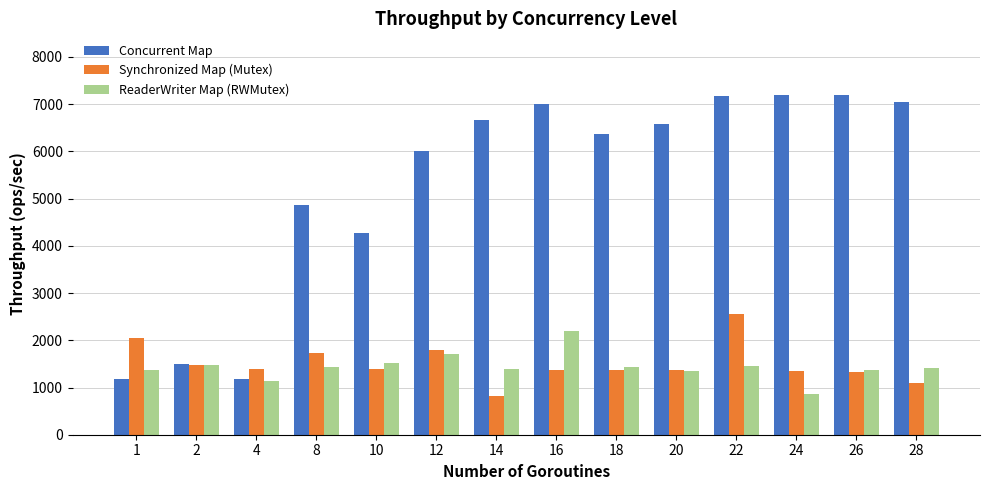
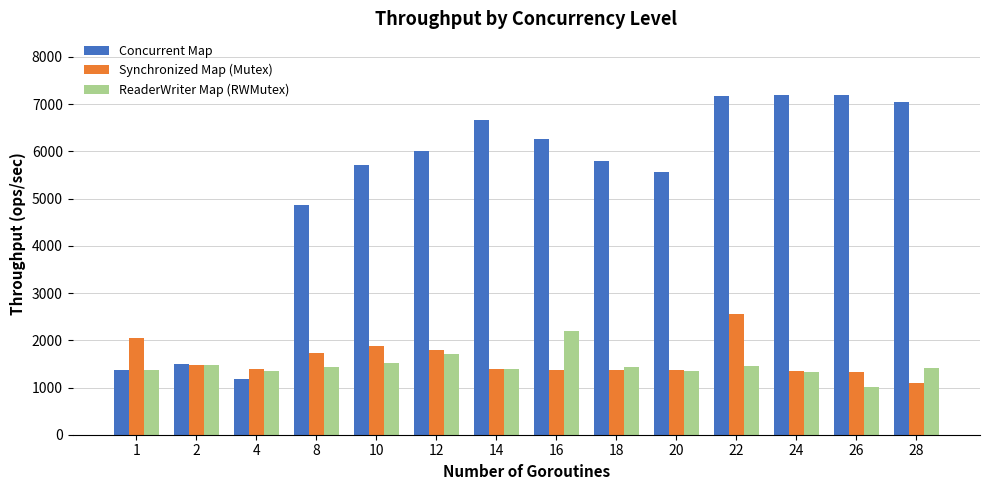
  {
    "Concurrent Map": {
-     "1": 1200,
+     "1": 1400,
      "2": 1500,
      "4": 1200,
      "8": 4900,
-     "10": 4300,
+     "10": 5700,
      "12": 6000,
      "14": 6700,
-     "16": 7000,
-     "18": 6400,
-     "20": 6600,
+     "16": 6300,
+     "18": 5800,
+     "20": 5600,
      "22": 7200,
      "24": 7200,
      "26": 7200,
      "28": 7000
    },
    "Synchronized Map (Mutex)": {
      "1": 2000,
      "2": 1500,
      "4": 1400,
      "8": 1700,
-     "10": 1400,
+     "10": 1900,
      "12": 1800,
-     "14": 800,
+     "14": 1400,
      "16": 1400,
      "18": 1400,
      "20": 1400,
      "22": 2500,
      "24": 1300,
      "26": 1300,
      "28": 1100
    },
    "ReaderWriter Map (RWMutex)": {
      "1": 1400,
      "2": 1500,
-     "4": 1100,
+     "4": 1300,
      "8": 1400,
      "10": 1500,
      "12": 1700,
      "14": 1400,
      "16": 2200,
      "18": 1400,
      "20": 1300,
      "22": 1500,
-     "24": 900,
-     "26": 1400,
+     "24": 1300,
+     "26": 1000,
      "28": 1400
    }
  }
